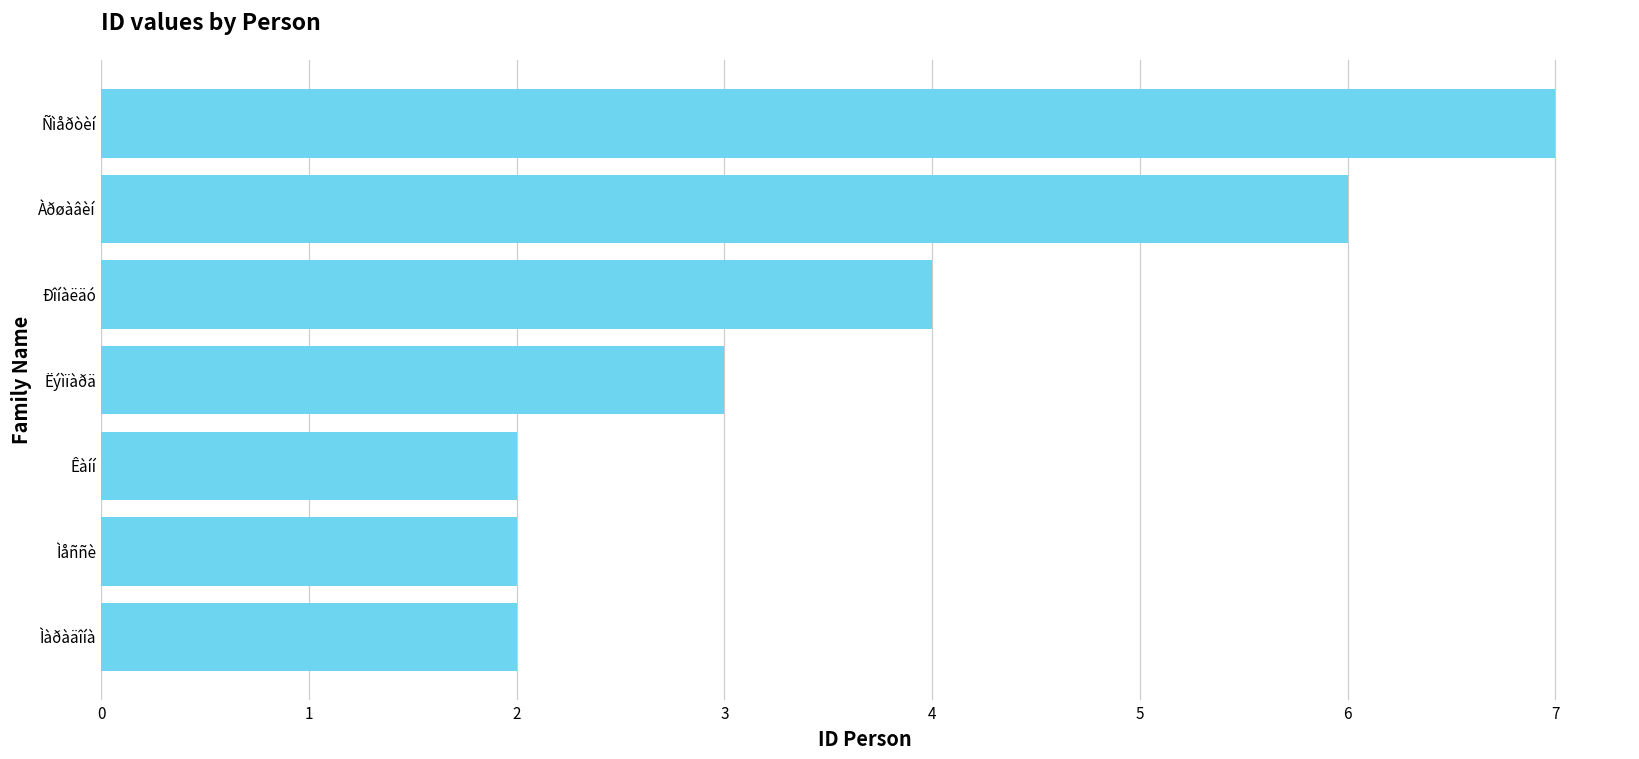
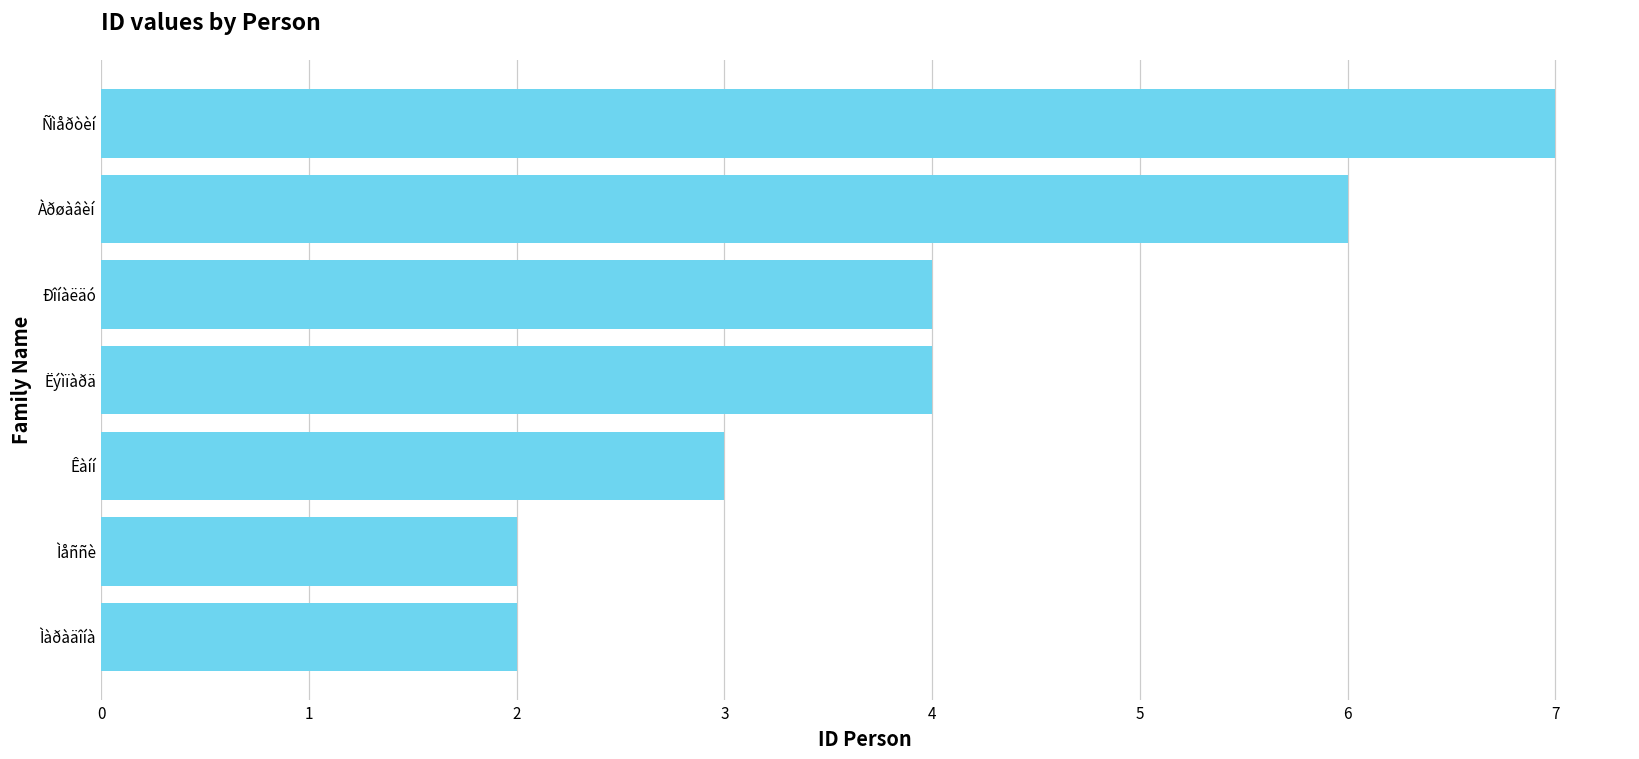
  {
    "Ñìåðòèí": 7,
    "Àðøàâèí": 6,
    "Ðîíàëäó": 4,
-   "Ëýìïàðä": 3,
-   "Êàíí": 2,
+   "Ëýìïàðä": 4,
+   "Êàíí": 3,
    "Ìåññè": 2,
    "Ìàðàäîíà": 2
  }
